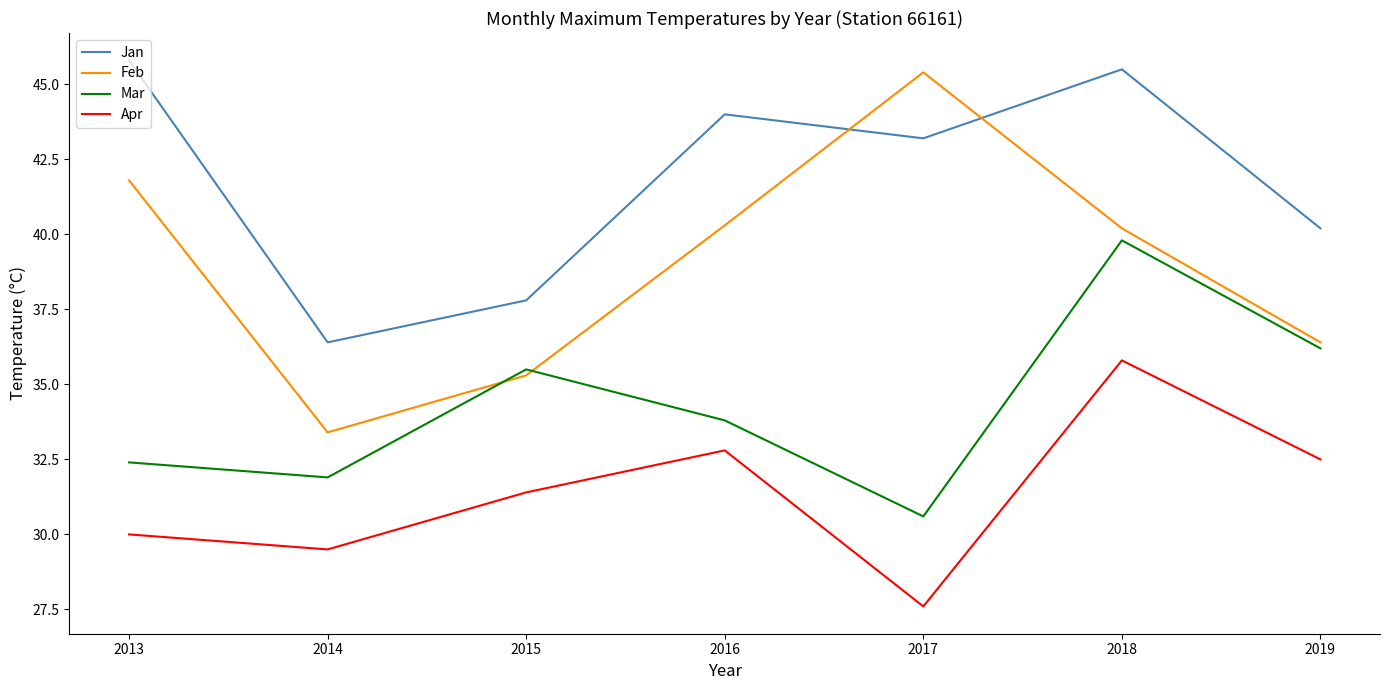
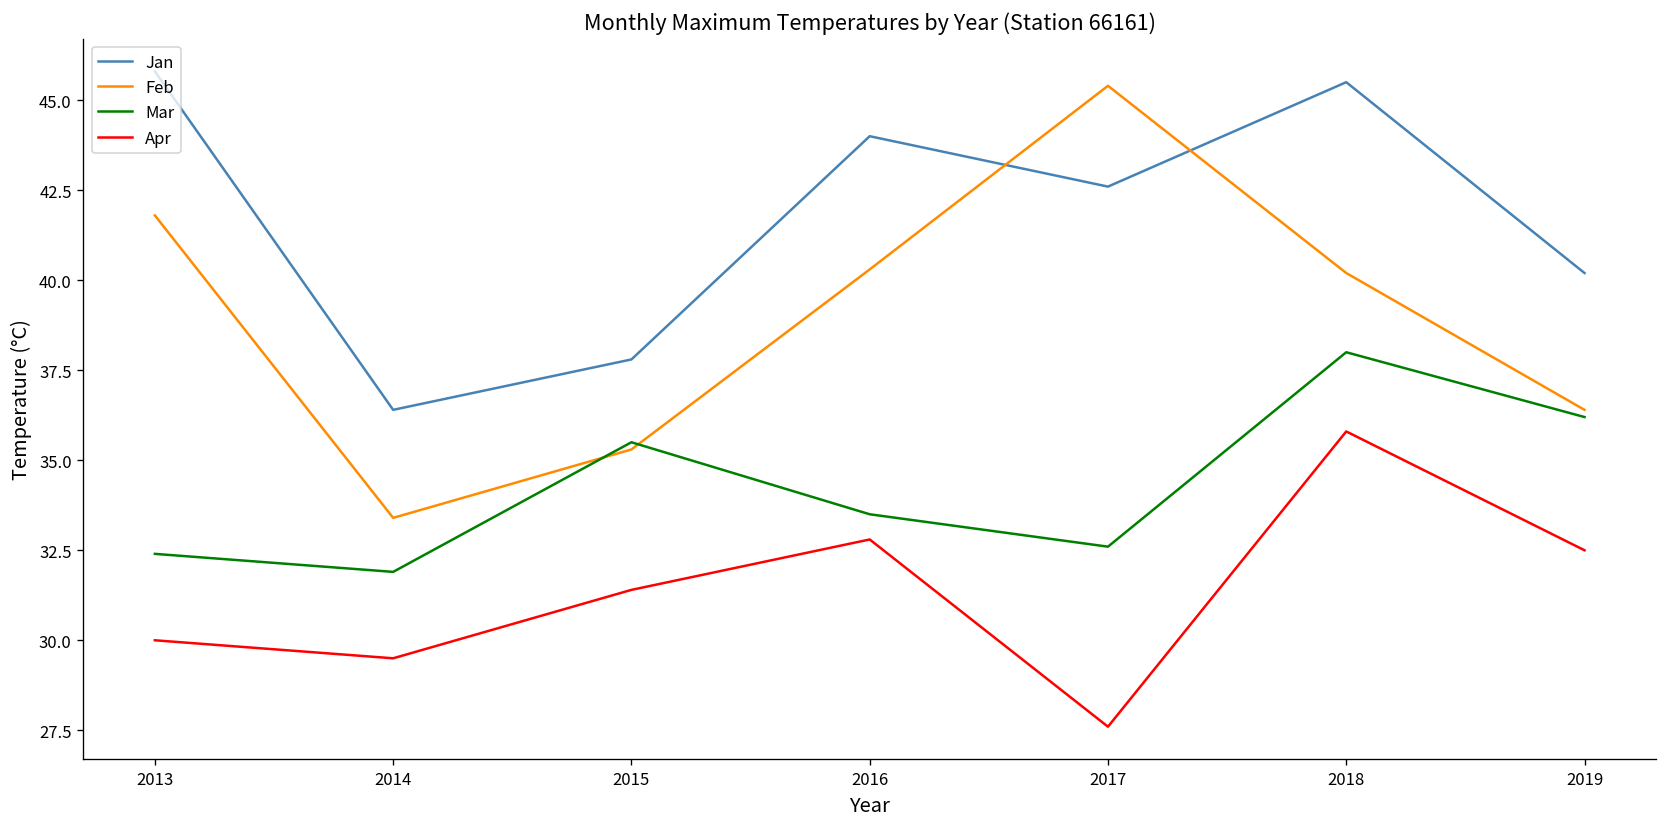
  {
    "Jan": {
      "2014": 36.4,
      "2015": 37.8,
      "2016": 44.0,
-     "2017": 43.2,
+     "2017": 42.6,
      "2018": 45.5,
      "2019": 40.2
    },
    "Feb": {
      "2013": 41.8,
      "2014": 33.4,
      "2015": 35.3,
      "2016": 40.3,
      "2017": 45.4,
      "2018": 40.2,
      "2019": 36.4
    },
    "Mar": {
      "2013": 32.4,
      "2014": 31.9,
      "2015": 35.5,
-     "2016": 33.8,
-     "2017": 30.6,
-     "2018": 39.8,
+     "2016": 33.5,
+     "2017": 32.6,
+     "2018": 38.0,
      "2019": 36.2
    },
    "Apr": {
      "2013": 30.0,
      "2014": 29.5,
      "2015": 31.4,
      "2016": 32.8,
      "2017": 27.6,
      "2018": 35.8,
      "2019": 32.5
    }
  }
